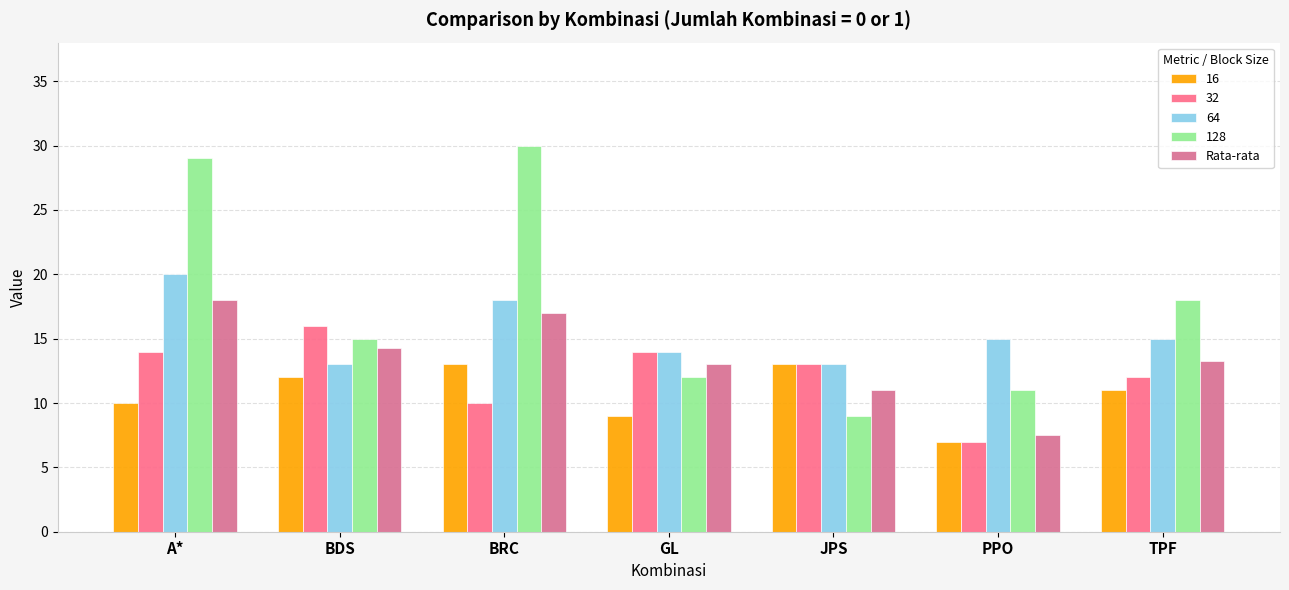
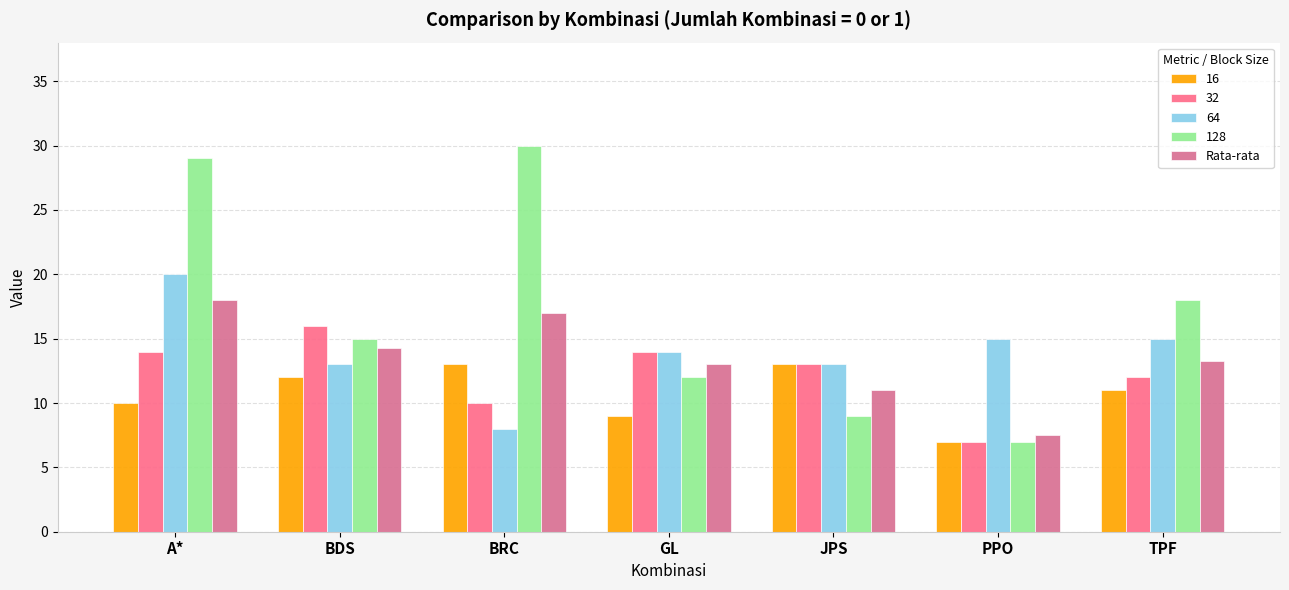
  {
    "16": {
      "A*": 10,
      "BDS": 12,
      "BRC": 13,
      "GL": 9,
      "JPS": 13,
      "PPO": 7,
      "TPF": 11
    },
    "64": {
      "A*": 20,
      "BDS": 13,
-     "BRC": 18,
+     "BRC": 8,
      "GL": 14,
      "JPS": 13,
      "PPO": 15,
      "TPF": 15
    },
    "128": {
      "A*": 29,
      "BDS": 15,
      "BRC": 30,
      "GL": 12,
      "JPS": 9,
-     "PPO": 11,
+     "PPO": 7,
      "TPF": 18
    }
  }
